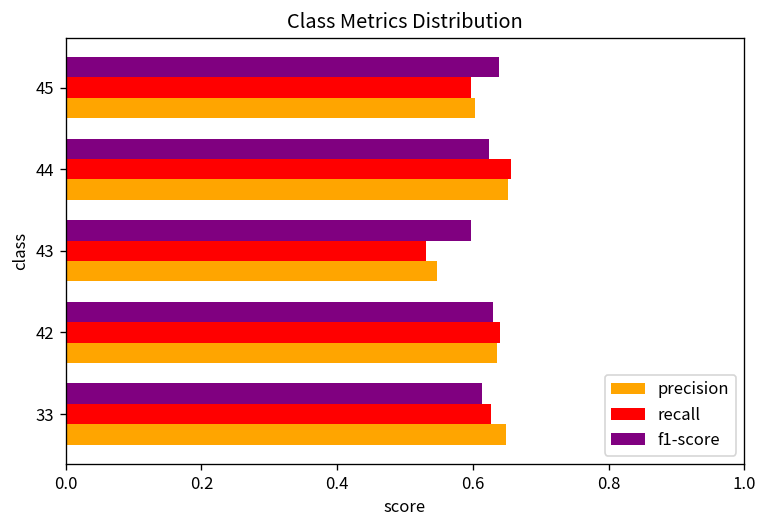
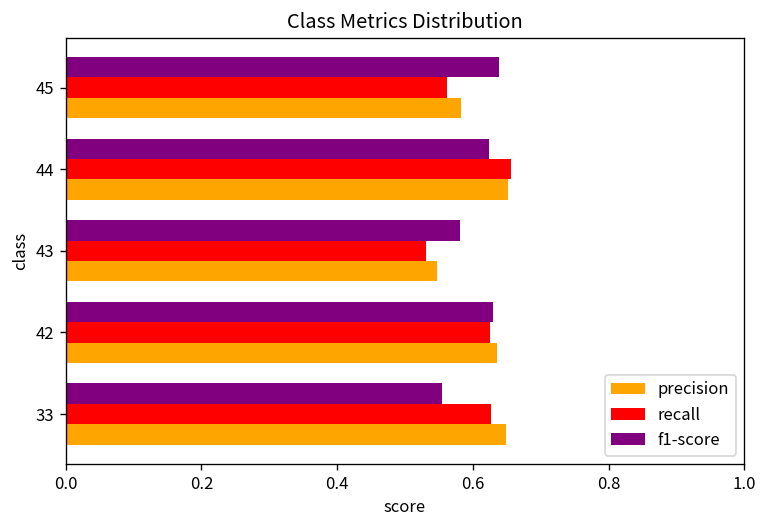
  {
    "precision": {
-     "45": 0.60,
+     "45": 0.58,
      "44": 0.65,
      "43": 0.55,
      "42": 0.64,
      "33": 0.65
    },
    "recall": {
-     "45": 0.60,
+     "45": 0.56,
      "44": 0.66,
      "43": 0.53,
-     "42": 0.64,
+     "42": 0.62,
      "33": 0.63
    },
    "f1-score": {
      "45": 0.64,
      "44": 0.62,
-     "43": 0.60,
+     "43": 0.58,
      "42": 0.63,
-     "33": 0.61
+     "33": 0.55
    }
  }
